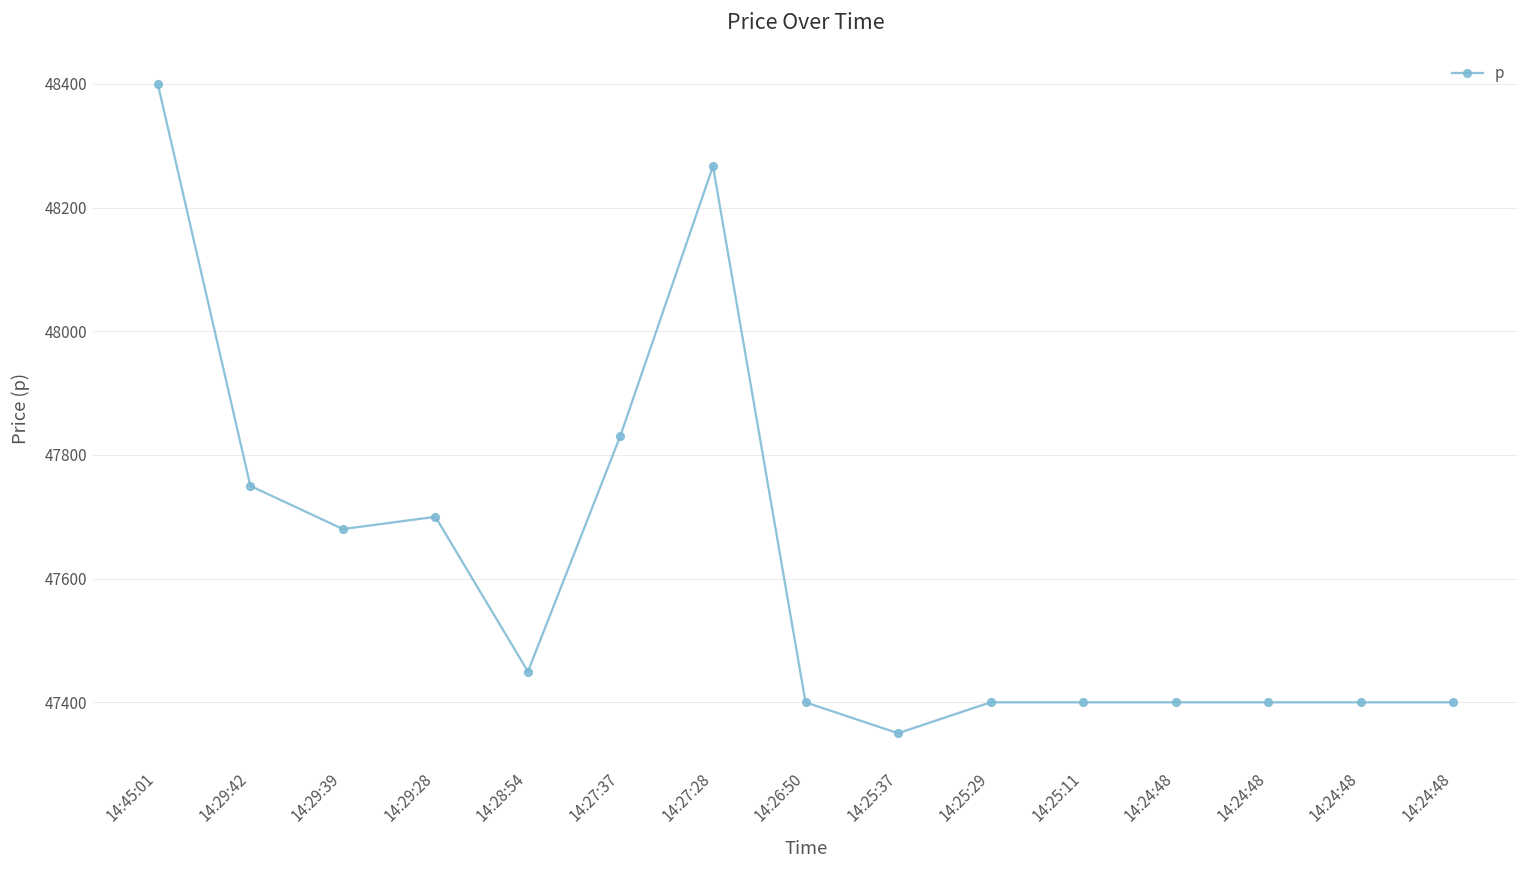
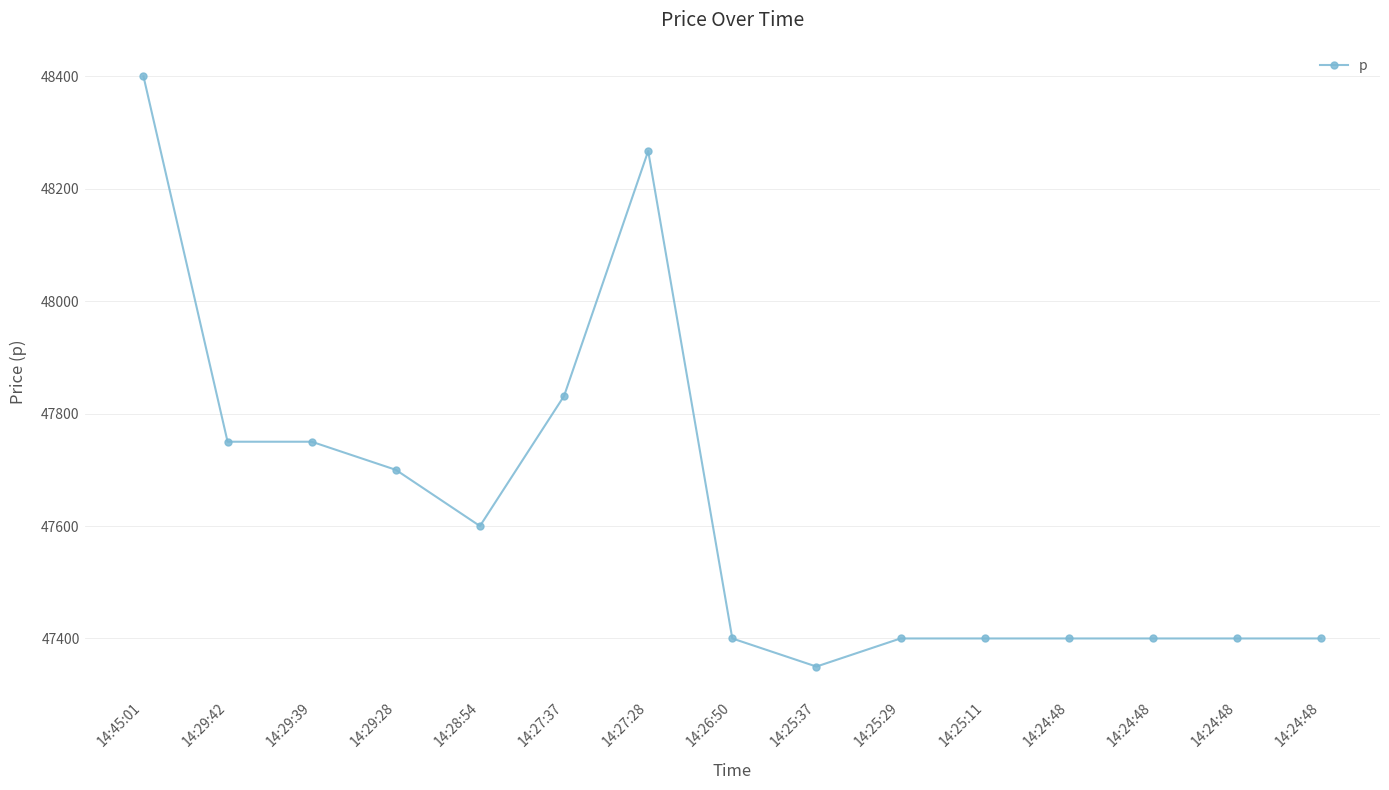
  {
    "14:45:01": 48400,
    "14:29:42": 47750,
-   "14:29:39": 47680,
+   "14:29:39": 47750,
    "14:29:28": 47700,
-   "14:28:54": 47450,
+   "14:28:54": 47600,
    "14:27:37": 47830,
    "14:27:28": 48270,
    "14:26:50": 47400,
    "14:25:37": 47350,
    "14:25:29": 47400,
    "14:25:11": 47400
  }
